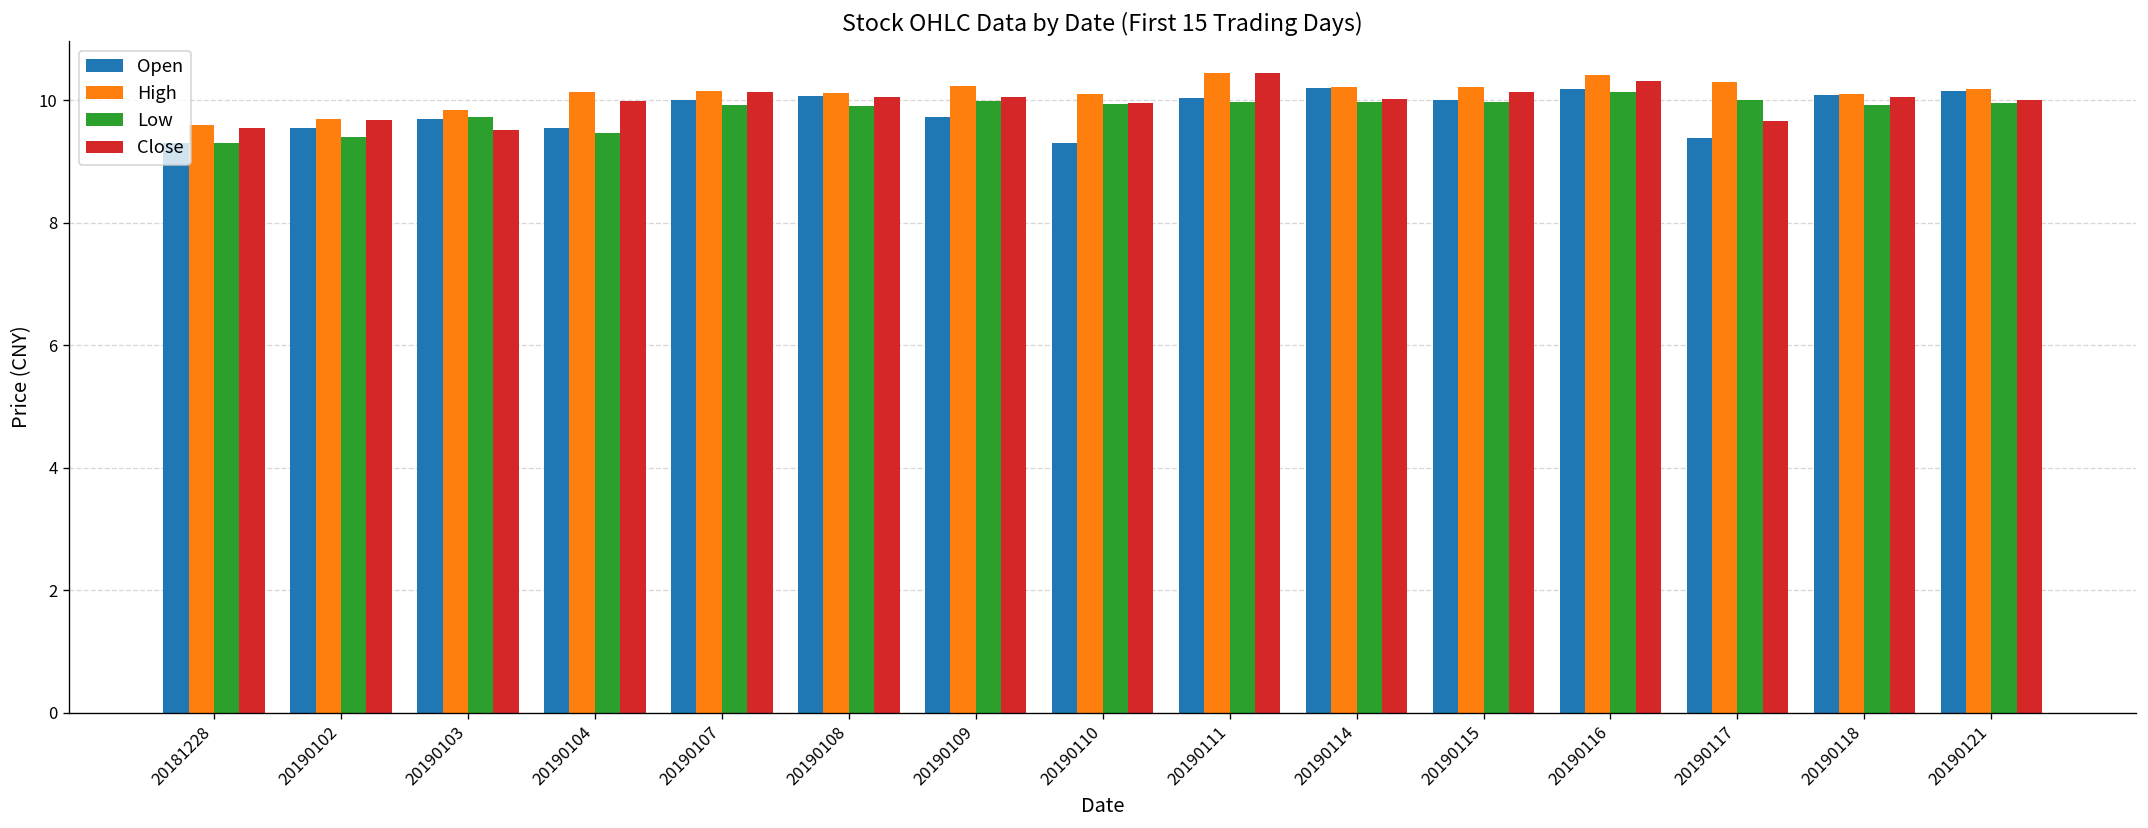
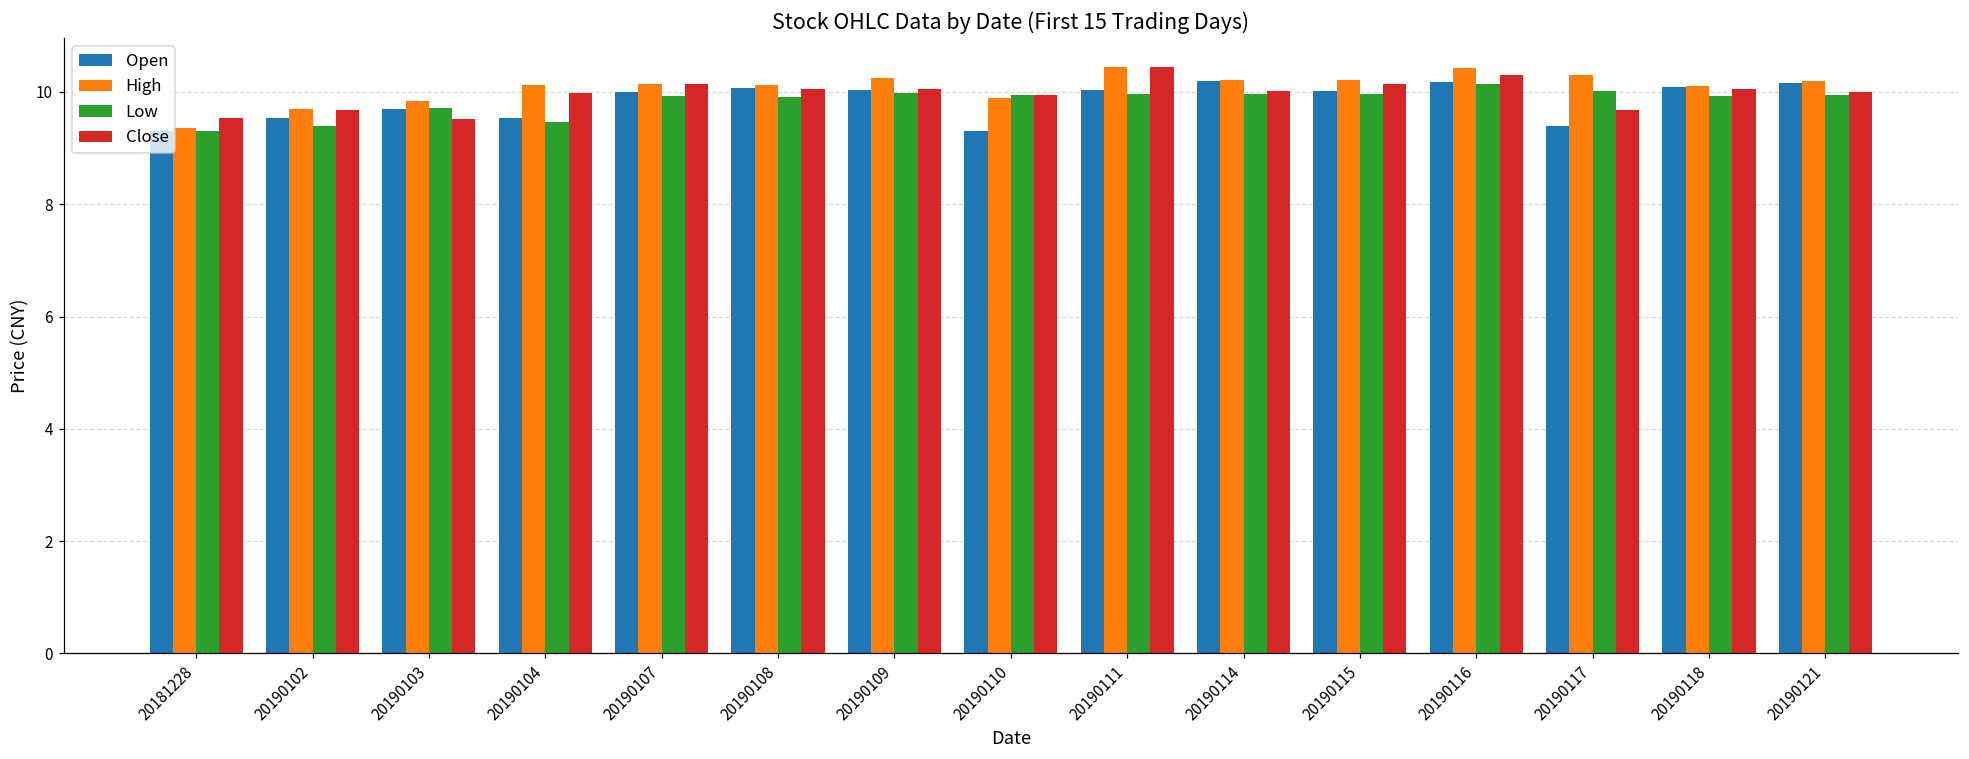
  {
    "Open": {
      "20190102": 9.5,
      "20190103": 9.7,
      "20190104": 9.5,
      "20190107": 10.0,
      "20190108": 10.1,
-     "20190109": 9.7,
+     "20190109": 10.0,
      "20190110": 9.3,
      "20190111": 10.0,
      "20190114": 10.2,
      "20190115": 10.0,
      "20190116": 10.2,
      "20190117": 9.4,
      "20190118": 10.1,
      "20190121": 10.2
    },
    "High": {
-     "20181228": 9.6,
+     "20181228": 9.4,
      "20190102": 9.7,
      "20190103": 9.8,
      "20190104": 10.1,
      "20190107": 10.2,
      "20190108": 10.1,
      "20190109": 10.2,
-     "20190110": 10.1,
+     "20190110": 9.9,
      "20190111": 10.4,
      "20190114": 10.2,
      "20190115": 10.2,
      "20190116": 10.4,
      "20190117": 10.3,
      "20190118": 10.1,
      "20190121": 10.2
    },
    "Low": {
      "20181228": 9.3,
      "20190102": 9.4,
      "20190103": 9.7,
      "20190104": 9.5,
      "20190107": 9.9,
      "20190108": 9.9,
      "20190109": 10.0,
      "20190110": 9.9,
      "20190111": 10.0,
      "20190114": 10.0,
      "20190115": 10.0,
      "20190116": 10.1,
      "20190117": 10.0,
      "20190118": 9.9,
      "20190121": 10.0
    },
    "Close": {
      "20181228": 9.5,
      "20190102": 9.7,
      "20190103": 9.5,
      "20190104": 10.0,
      "20190107": 10.1,
      "20190108": 10.1,
      "20190109": 10.1,
      "20190110": 10.0,
      "20190111": 10.4,
      "20190114": 10.0,
      "20190115": 10.1,
      "20190116": 10.3,
      "20190117": 9.7,
      "20190118": 10.1,
      "20190121": 10.0
    }
  }
